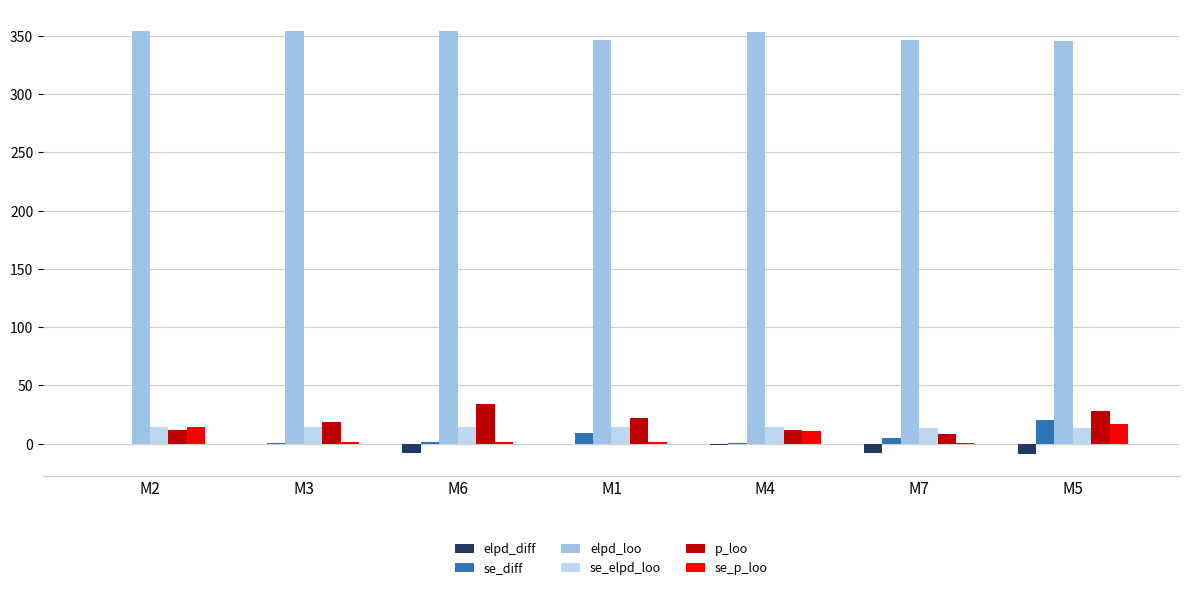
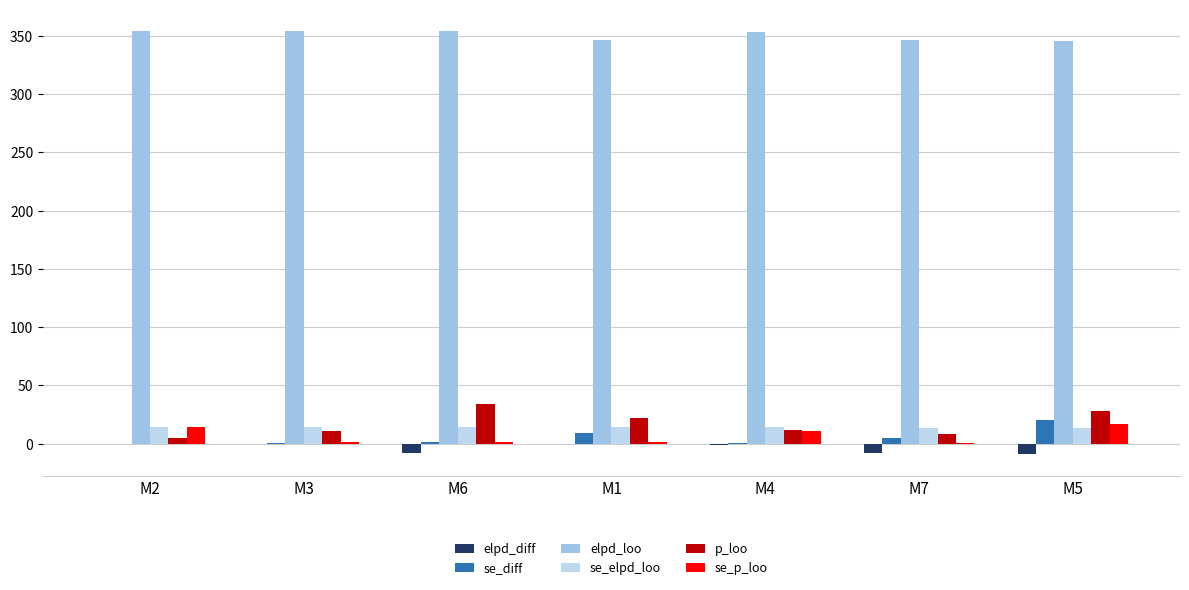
  {
    "elpd_diff": {
      "M2": 0,
      "M6": -8,
      "M7": -8,
      "M5": -9
    },
    "se_diff": {
      "M2": 0,
      "M1": 9,
      "M7": 5,
      "M5": 20
    },
    "p_loo": {
-     "M2": 11,
-     "M3": 18,
+     "M2": 5,
+     "M3": 11,
      "M6": 34,
      "M1": 22,
      "M4": 12,
      "M7": 9,
      "M5": 28
    },
    "se_p_loo": {
      "M2": 14,
      "M4": 11,
      "M5": 17
    }
  }
